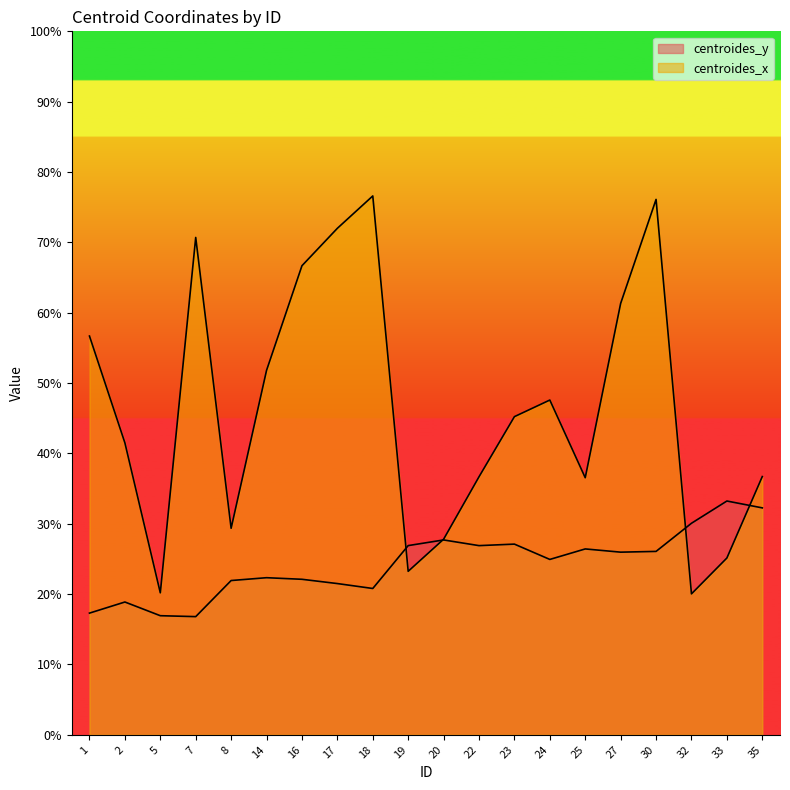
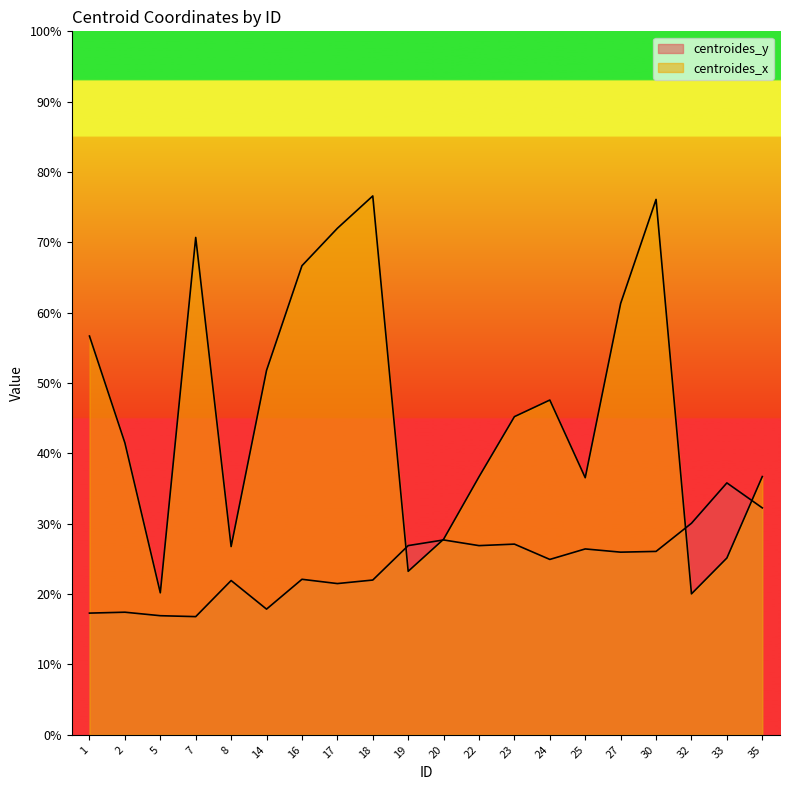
  {
    "centroides_y": {
      "1": "17%",
-     "2": "19%",
+     "2": "17%",
      "5": "17%",
      "7": "17%",
      "8": "22%",
-     "14": "22%",
+     "14": "18%",
      "16": "22%",
      "17": "22%",
-     "18": "21%",
+     "18": "22%",
      "19": "27%",
      "22": "27%",
      "23": "27%",
      "24": "25%",
      "25": "26%",
      "27": "26%",
      "30": "26%",
      "32": "30%",
-     "33": "33%",
+     "33": "36%",
      "35": "32%"
    },
    "centroides_x": {
      "1": "57%",
      "2": "42%",
      "5": "20%",
      "7": "71%",
-     "8": "29%",
+     "8": "27%",
      "14": "52%",
      "16": "67%",
      "17": "72%",
      "18": "77%",
      "19": "23%",
      "22": "37%",
      "23": "45%",
      "24": "48%",
      "25": "37%",
      "27": "61%",
      "30": "76%",
      "32": "20%",
      "33": "25%",
      "35": "37%"
    }
  }
